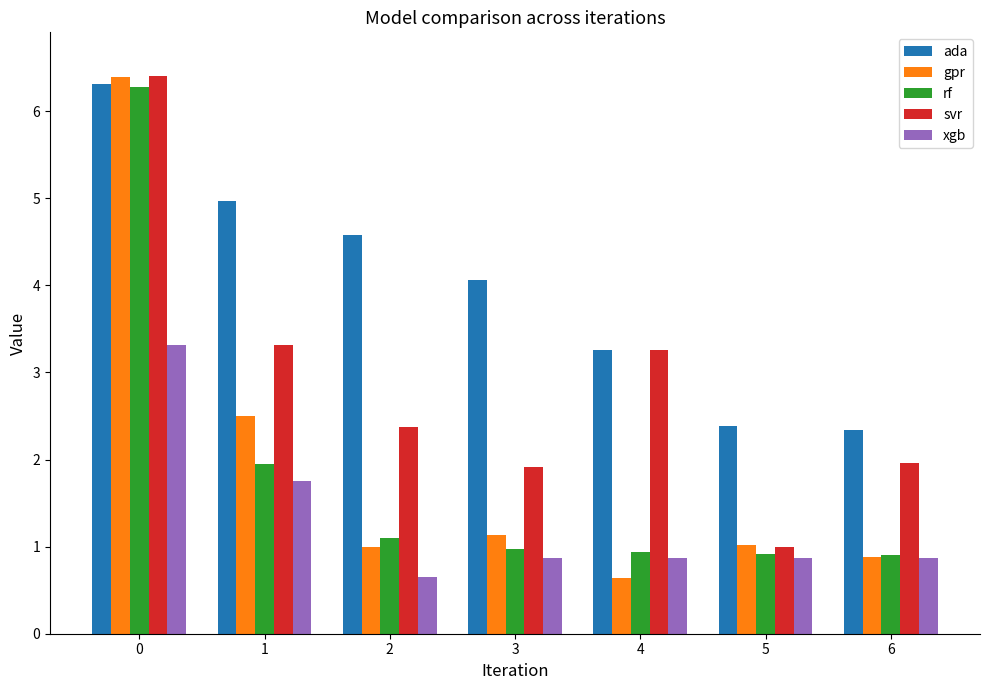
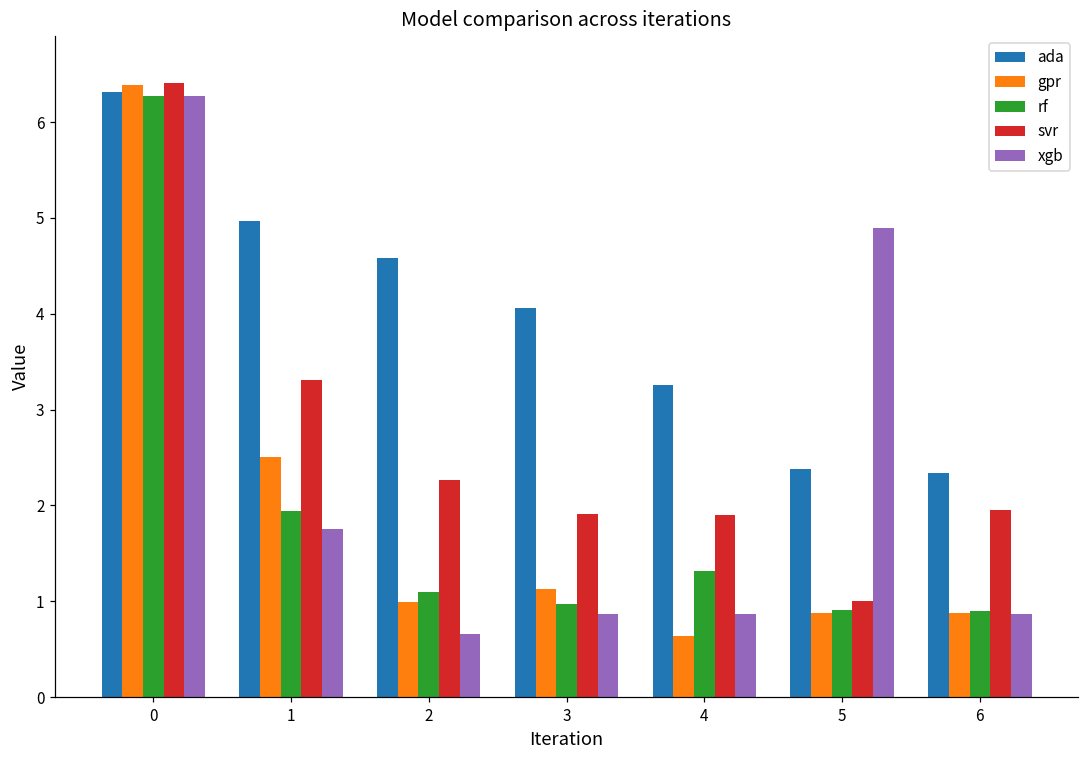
  {
    "ada": {
      "0": 6.3,
      "1": 5.0,
      "2": 4.6,
      "3": 4.1,
      "4": 3.3,
      "5": 2.4,
      "6": 2.3
    },
    "gpr": {
      "0": 6.4,
      "1": 2.5,
      "2": 1.0,
      "3": 1.1,
      "4": 0.6,
-     "5": 1.0,
+     "5": 0.9,
      "6": 0.9
    },
    "rf": {
      "0": 6.3,
      "1": 1.9,
      "2": 1.1,
      "3": 1.0,
-     "4": 0.9,
+     "4": 1.3,
      "5": 0.9,
      "6": 0.9
    },
    "svr": {
      "0": 6.4,
      "1": 3.3,
-     "2": 2.4,
+     "2": 2.3,
      "3": 1.9,
-     "4": 3.3,
+     "4": 1.9,
      "5": 1.0,
      "6": 2.0
    },
    "xgb": {
-     "0": 3.3,
+     "0": 6.3,
      "1": 1.8,
      "2": 0.7,
      "3": 0.9,
      "4": 0.9,
-     "5": 0.9,
+     "5": 4.9,
      "6": 0.9
    }
  }
